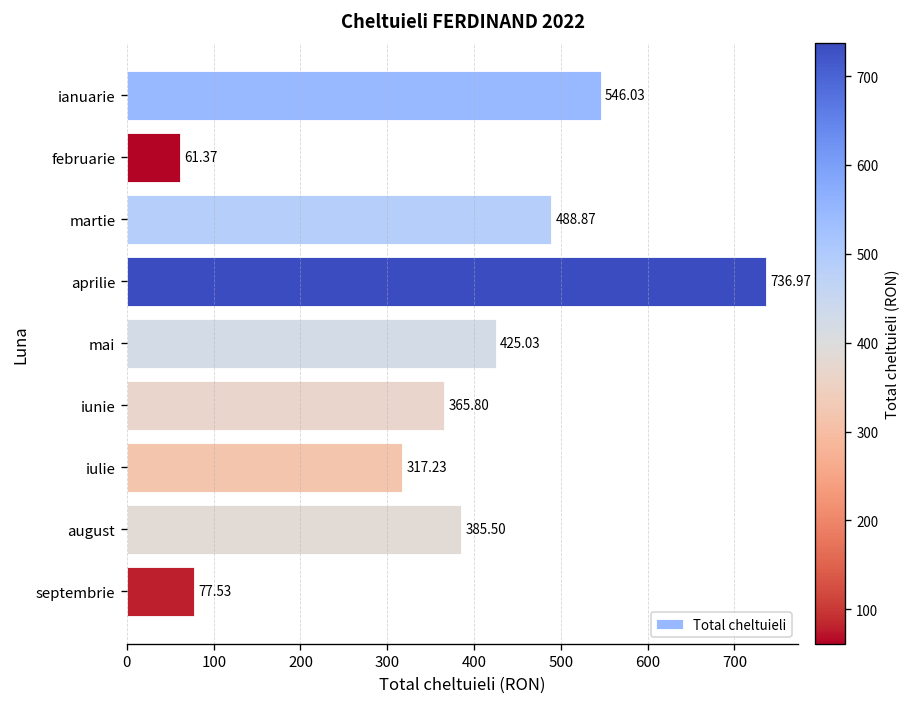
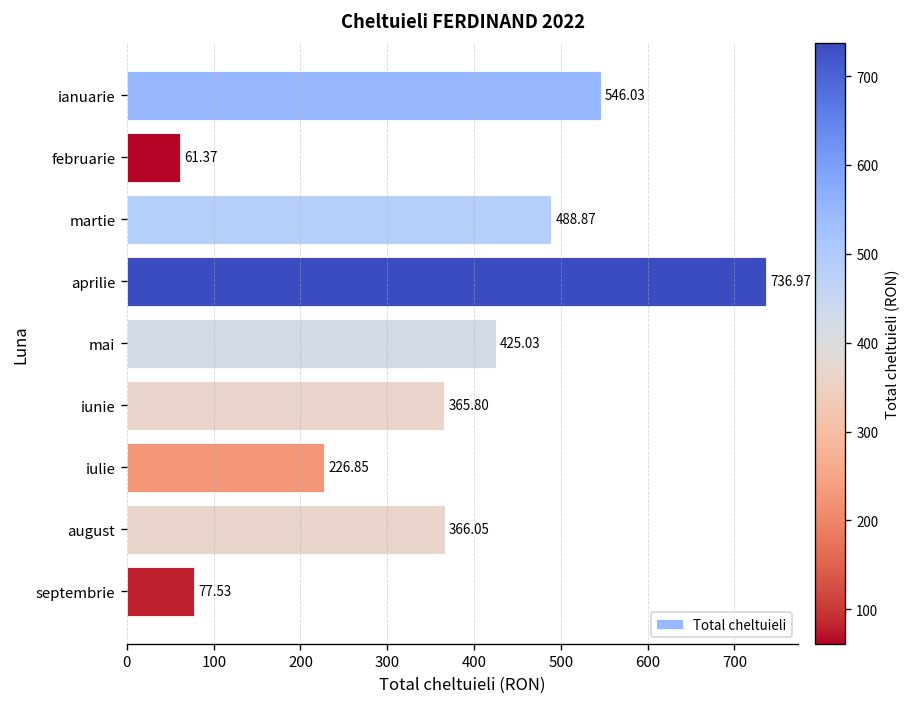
  {
    "ianuarie": 546.03,
    "februarie": 61.37,
    "martie": 488.87,
    "aprilie": 736.97,
    "mai": 425.03,
    "iunie": 365.80,
-   "iulie": 317.23,
-   "august": 385.50,
+   "iulie": 226.85,
+   "august": 366.05,
    "septembrie": 77.53
  }
